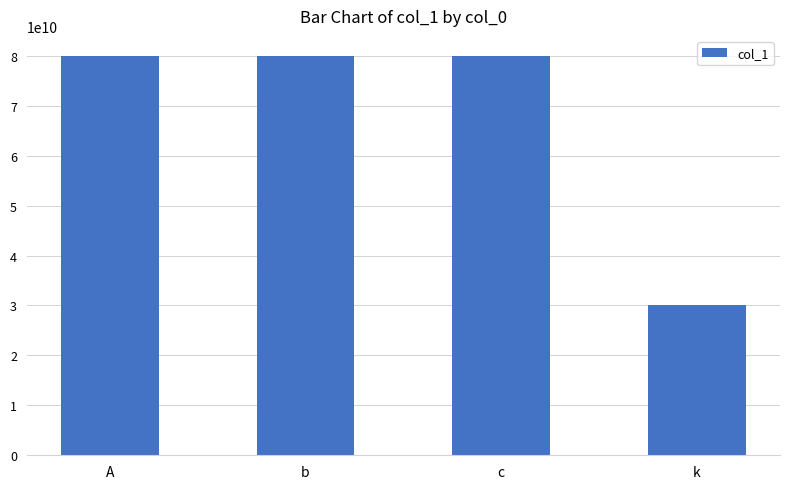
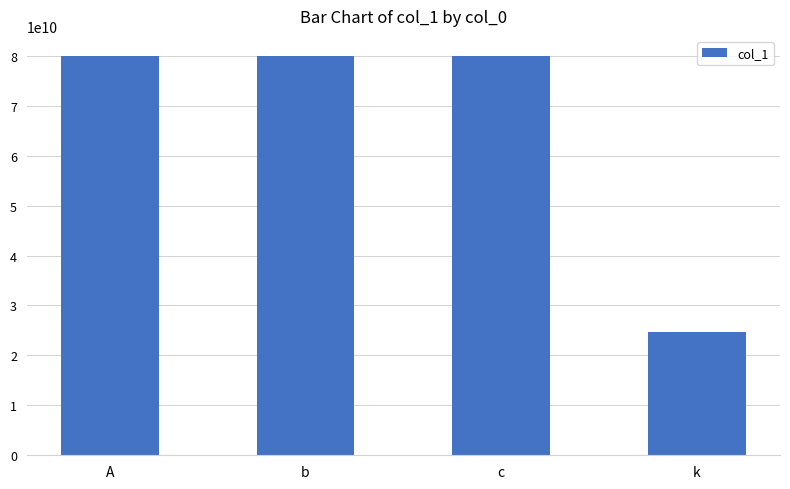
  {
    "A": 80000000000,
    "b": 80000000000,
    "c": 80000000000,
-   "k": 30000000000
+   "k": 25000000000
  }
